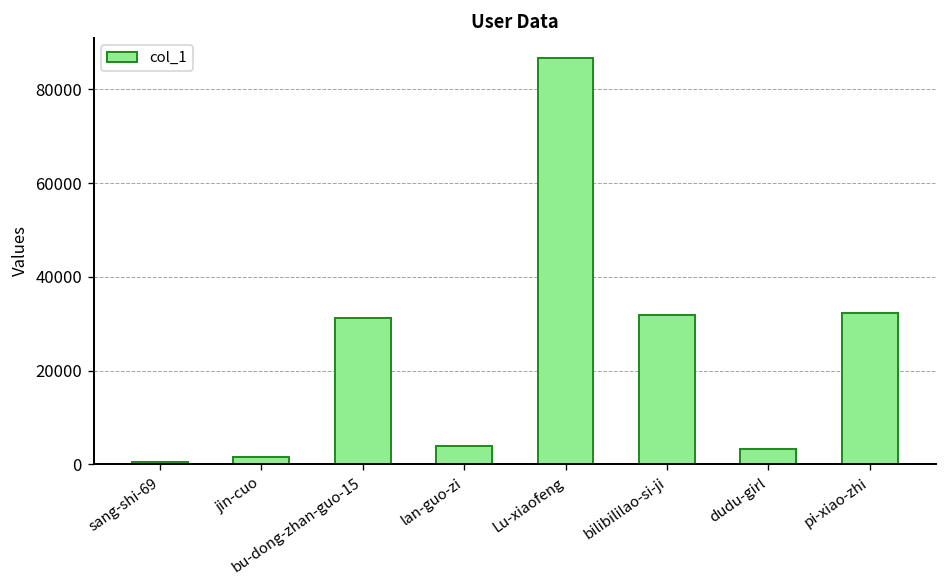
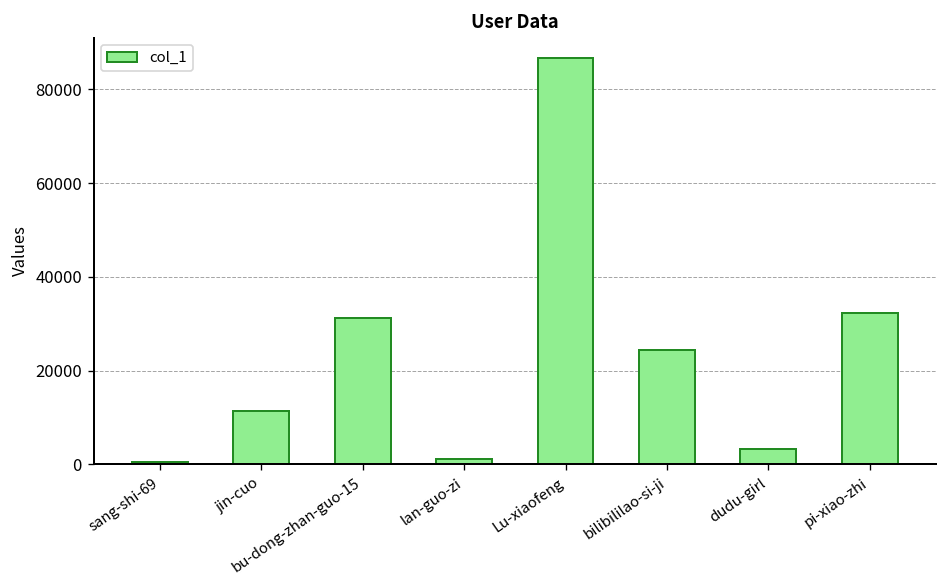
  {
-   "jin-cuo": 2000,
+   "jin-cuo": 11000,
    "bu-dong-zhan-guo-15": 31000,
-   "lan-guo-zi": 4000,
+   "lan-guo-zi": 1000,
    "Lu-xiaofeng": 87000,
-   "bilibililao-si-ji": 32000,
+   "bilibililao-si-ji": 24000,
    "dudu-girl": 3000,
    "pi-xiao-zhi": 32000
  }
